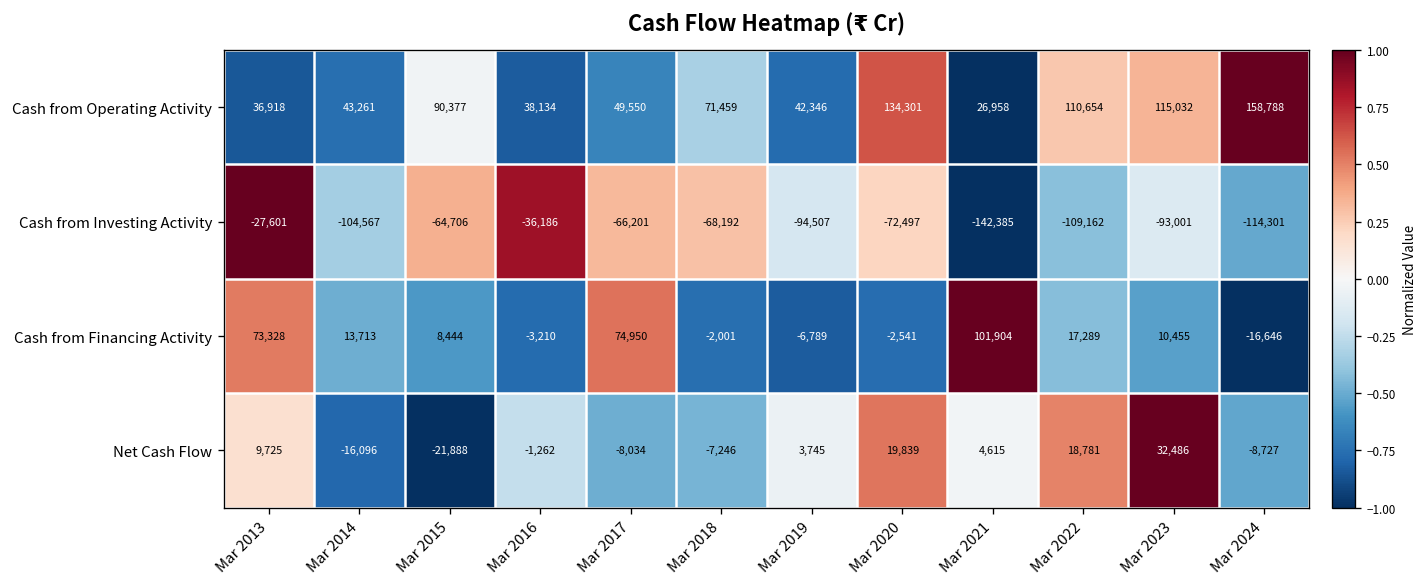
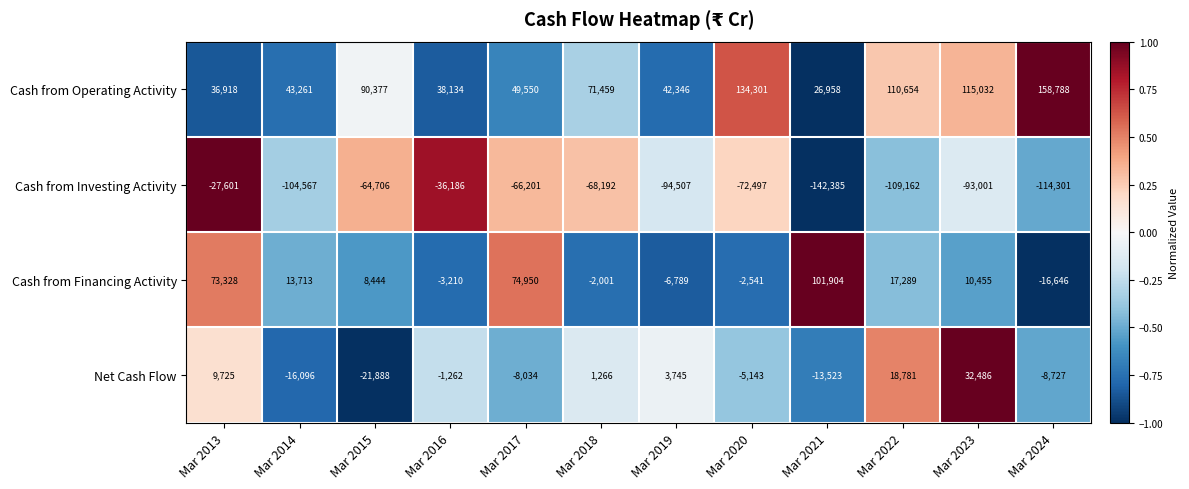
  {
    "Cash from Operating Activity": {
      "Mar 2013": "36,918",
      "Mar 2014": "43,261",
      "Mar 2015": "90,377",
      "Mar 2016": "38,134",
      "Mar 2017": "49,550",
      "Mar 2018": "71,459",
      "Mar 2019": "42,346",
      "Mar 2020": "134,301",
      "Mar 2021": "26,958",
      "Mar 2022": "110,654",
      "Mar 2023": "115,032",
      "Mar 2024": "158,788"
    },
    "Cash from Investing Activity": {
      "Mar 2013": "-27,601",
      "Mar 2014": "-104,567",
      "Mar 2015": "-64,706",
      "Mar 2016": "-36,186",
      "Mar 2017": "-66,201",
      "Mar 2018": "-68,192",
      "Mar 2019": "-94,507",
      "Mar 2020": "-72,497",
      "Mar 2021": "-142,385",
      "Mar 2022": "-109,162",
      "Mar 2023": "-93,001",
      "Mar 2024": "-114,301"
    },
    "Cash from Financing Activity": {
      "Mar 2013": "73,328",
      "Mar 2014": "13,713",
      "Mar 2015": "8,444",
      "Mar 2016": "-3,210",
      "Mar 2017": "74,950",
      "Mar 2018": "-2,001",
      "Mar 2019": "-6,789",
      "Mar 2020": "-2,541",
      "Mar 2021": "101,904",
      "Mar 2022": "17,289",
      "Mar 2023": "10,455",
      "Mar 2024": "-16,646"
    },
    "Net Cash Flow": {
      "Mar 2013": "9,725",
      "Mar 2014": "-16,096",
      "Mar 2015": "-21,888",
      "Mar 2016": "-1,262",
      "Mar 2017": "-8,034",
-     "Mar 2018": "-7,246",
+     "Mar 2018": "1,266",
      "Mar 2019": "3,745",
-     "Mar 2020": "19,839",
-     "Mar 2021": "4,615",
+     "Mar 2020": "-5,143",
+     "Mar 2021": "-13,523",
      "Mar 2022": "18,781",
      "Mar 2023": "32,486",
      "Mar 2024": "-8,727"
    }
  }
